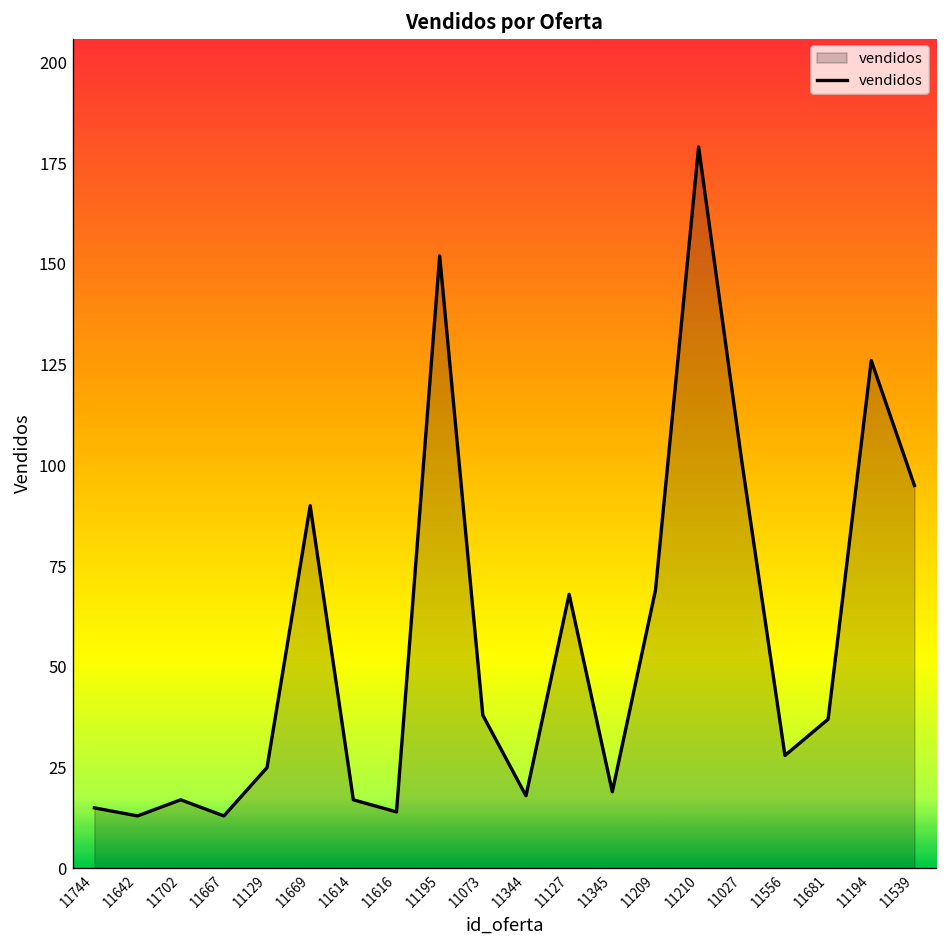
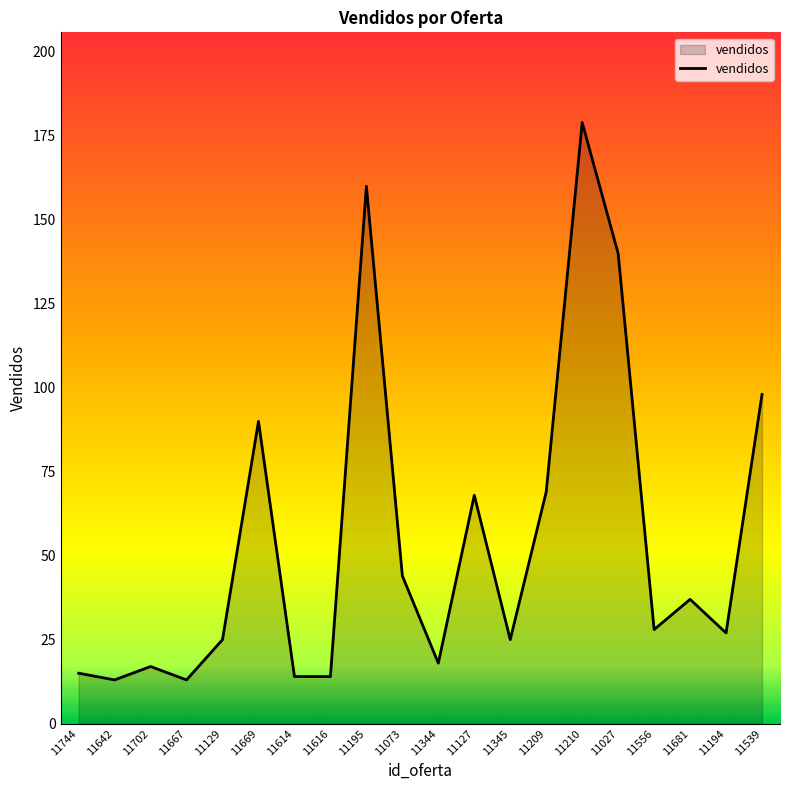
  {
    "11744": 15,
    "11642": 13,
    "11702": 17,
    "11667": 13,
    "11129": 25,
    "11669": 90,
-   "11614": 17,
+   "11614": 14,
    "11616": 14,
-   "11195": 152,
-   "11073": 38,
+   "11195": 160,
+   "11073": 44,
    "11344": 18,
    "11127": 68,
-   "11345": 19,
+   "11345": 25,
    "11209": 69,
    "11210": 179,
-   "11027": 101,
+   "11027": 140,
    "11556": 28,
    "11681": 37,
-   "11194": 126,
-   "11539": 95
+   "11194": 27,
+   "11539": 98
  }
